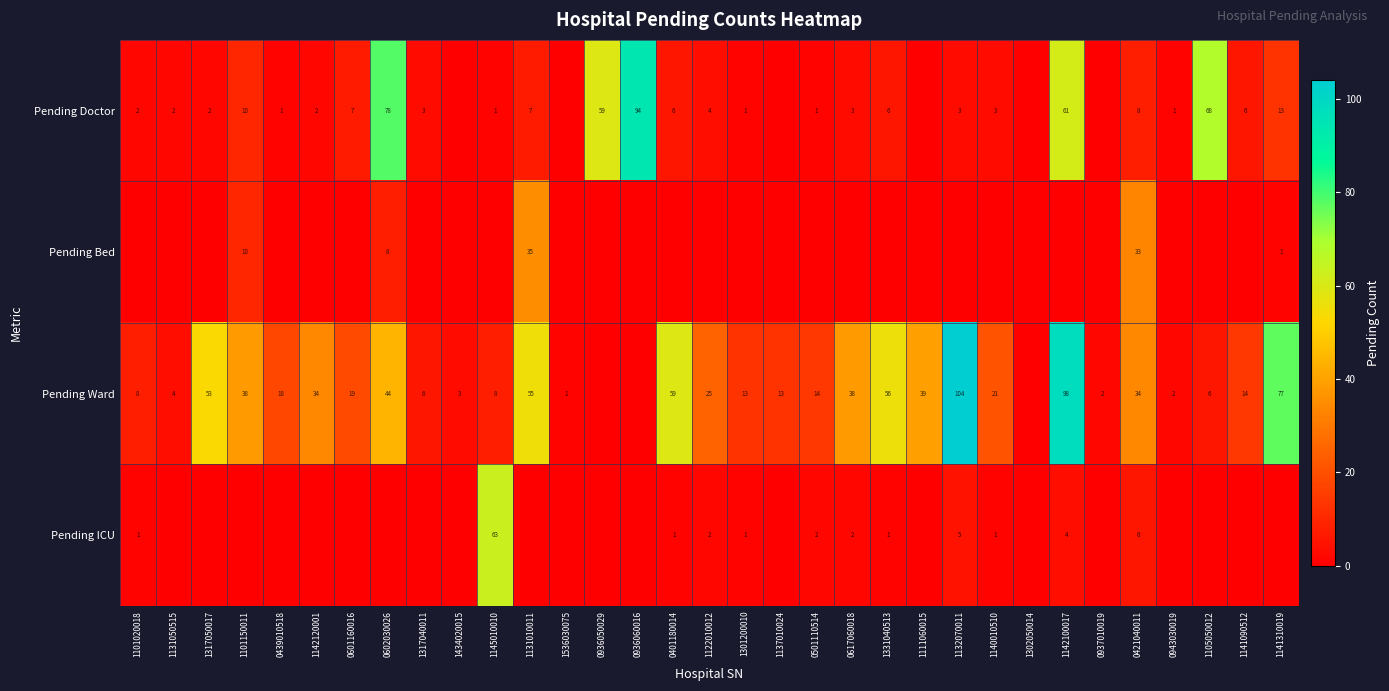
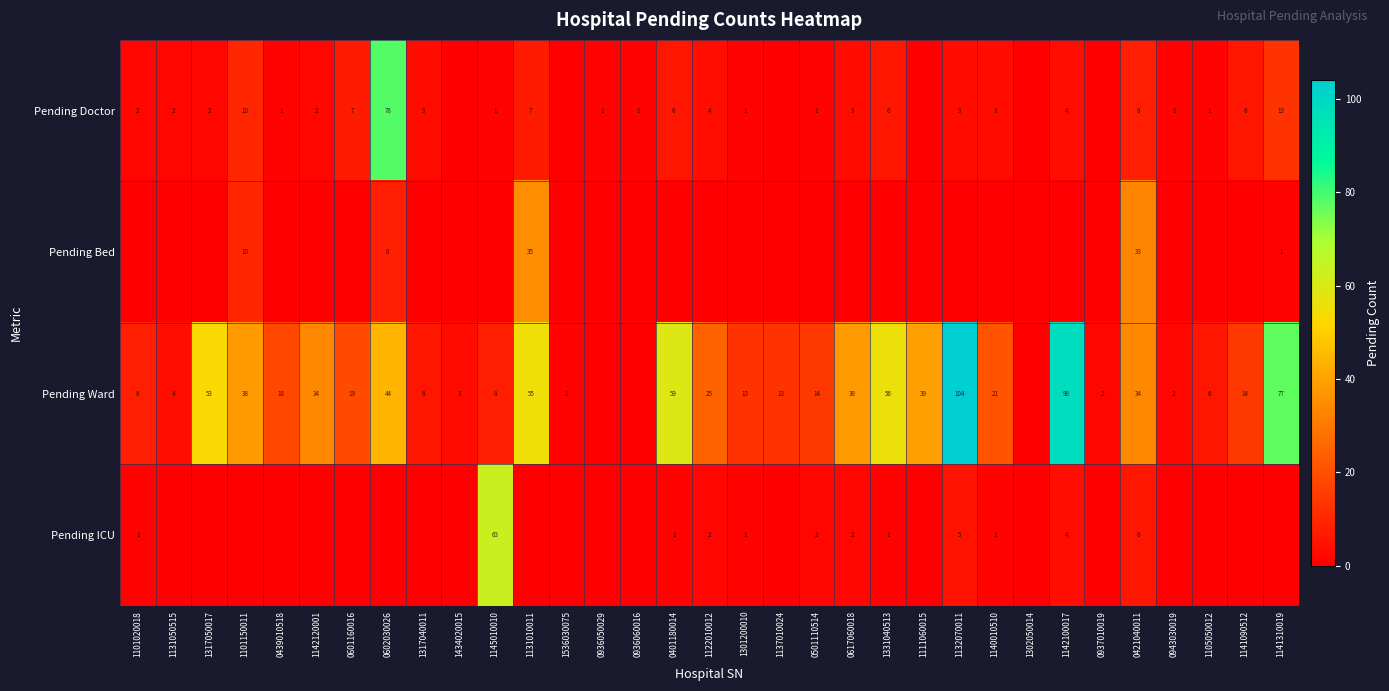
  {
    "Pending Doctor": {
      "1101020018": 2,
      "1131050515": 2,
      "1317050017": 2,
      "1101150011": 10,
      "0439010518": 1,
      "1142120001": 2,
      "0601160016": 7,
      "0602030026": 78,
      "1317040011": 3,
      "1145010010": 1,
      "1131010011": 7,
-     "0936050029": 59,
-     "0936060016": 94,
+     "0936050029": 1,
+     "0936060016": 1,
      "0401180014": 6,
      "1122010012": 4,
      "1301200010": 1,
      "0501110514": 1,
      "0617060018": 3,
      "1331040513": 6,
      "1132070011": 3,
      "1140010510": 3,
-     "1142100017": 61,
+     "1142100017": 4,
      "0421040011": 8,
      "0943030019": 1,
-     "1105050012": 68,
+     "1105050012": 1,
      "1141090512": 6,
      "1141310019": 13
    },
    "Pending Bed": {
      "1101150011": 10,
      "0602030026": 8,
      "1131010011": 35,
      "0421040011": 33,
      "1141310019": 1
    },
    "Pending Ward": {
      "1101020018": 8,
      "1131050515": 4,
      "1317050017": 53,
      "1101150011": 38,
      "0439010518": 18,
      "1142120001": 34,
      "0601160016": 19,
      "0602030026": 44,
      "1317040011": 6,
      "1434020015": 3,
      "1145010010": 8,
      "1131010011": 55,
      "1536030075": 1,
      "0401180014": 59,
      "1122010012": 25,
      "1301200010": 13,
      "1137010024": 13,
      "0501110514": 14,
      "0617060018": 38,
      "1331040513": 56,
      "1111060015": 39,
      "1132070011": 104,
      "1140010510": 21,
      "1142100017": 98,
      "0937010019": 2,
      "0421040011": 34,
      "0943030019": 2,
      "1105050012": 6,
      "1141090512": 14,
      "1141310019": 77
    },
    "Pending ICU": {
      "1101020018": 1,
      "1145010010": 63,
      "0401180014": 1,
      "1122010012": 2,
      "1301200010": 1,
      "0501110514": 2,
      "0617060018": 2,
      "1331040513": 1,
      "1132070011": 5,
      "1140010510": 1,
      "1142100017": 4,
      "0421040011": 6
    }
  }
